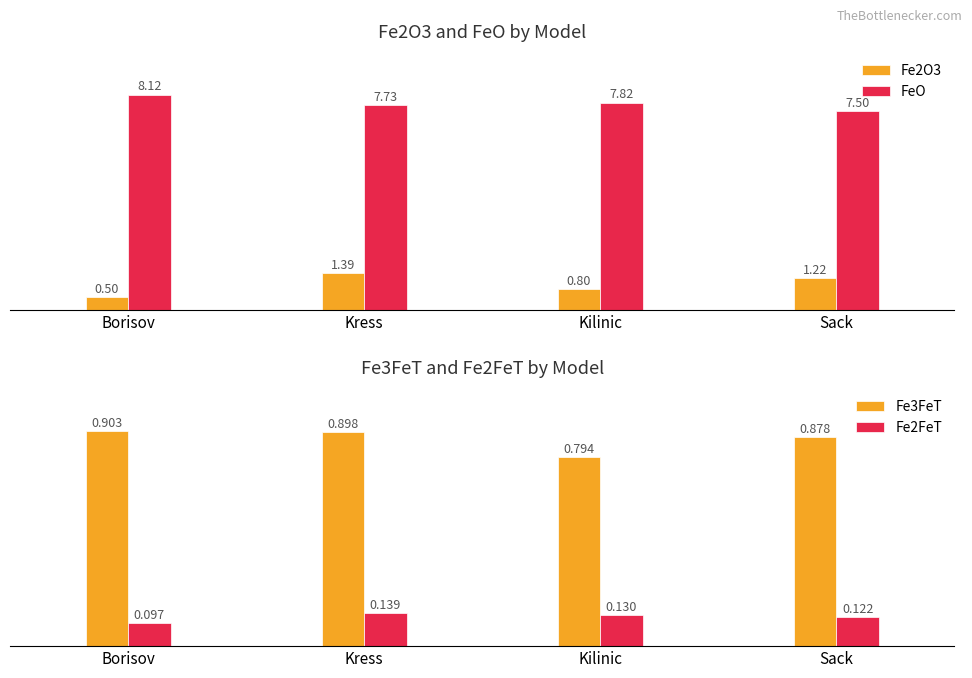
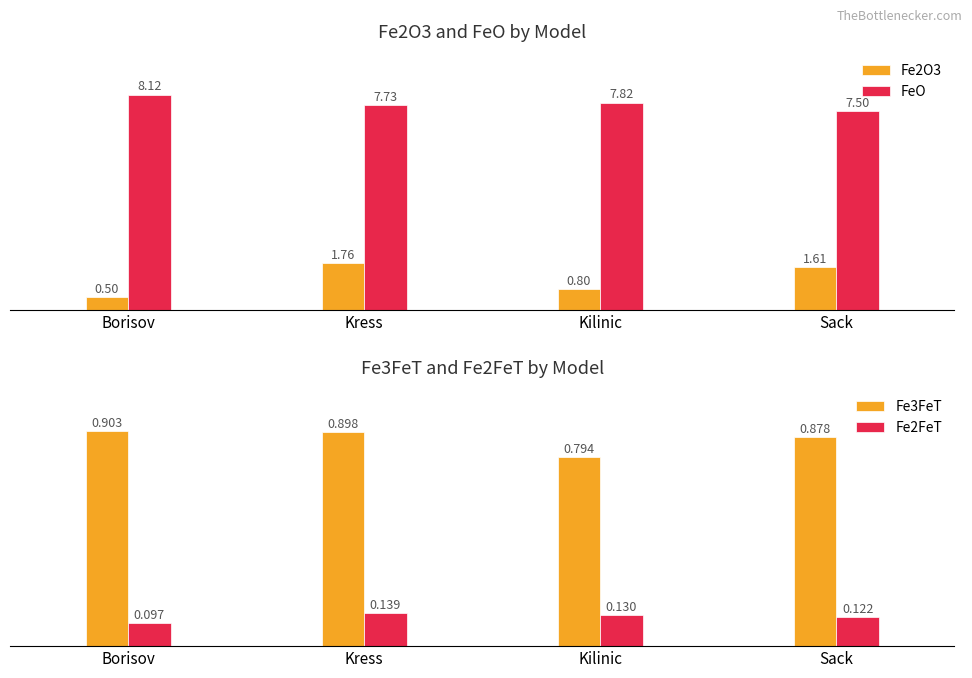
  {
    "Fe2O3 and FeO by Model": {
      "Fe2O3": {
        "Borisov": 0.50,
-       "Kress": 1.39,
+       "Kress": 1.76,
        "Kilinic": 0.80,
-       "Sack": 1.22
+       "Sack": 1.61
      },
      "FeO": {
        "Borisov": 8.12,
        "Kress": 7.73,
        "Kilinic": 7.82,
        "Sack": 7.50
      }
    },
    "Fe3FeT and Fe2FeT by Model": {
      "Fe3FeT": {
        "Borisov": 0.903,
        "Kress": 0.898,
        "Kilinic": 0.794,
        "Sack": 0.878
      },
      "Fe2FeT": {
        "Borisov": 0.097,
        "Kress": 0.139,
        "Kilinic": 0.130,
        "Sack": 0.122
      }
    }
  }
